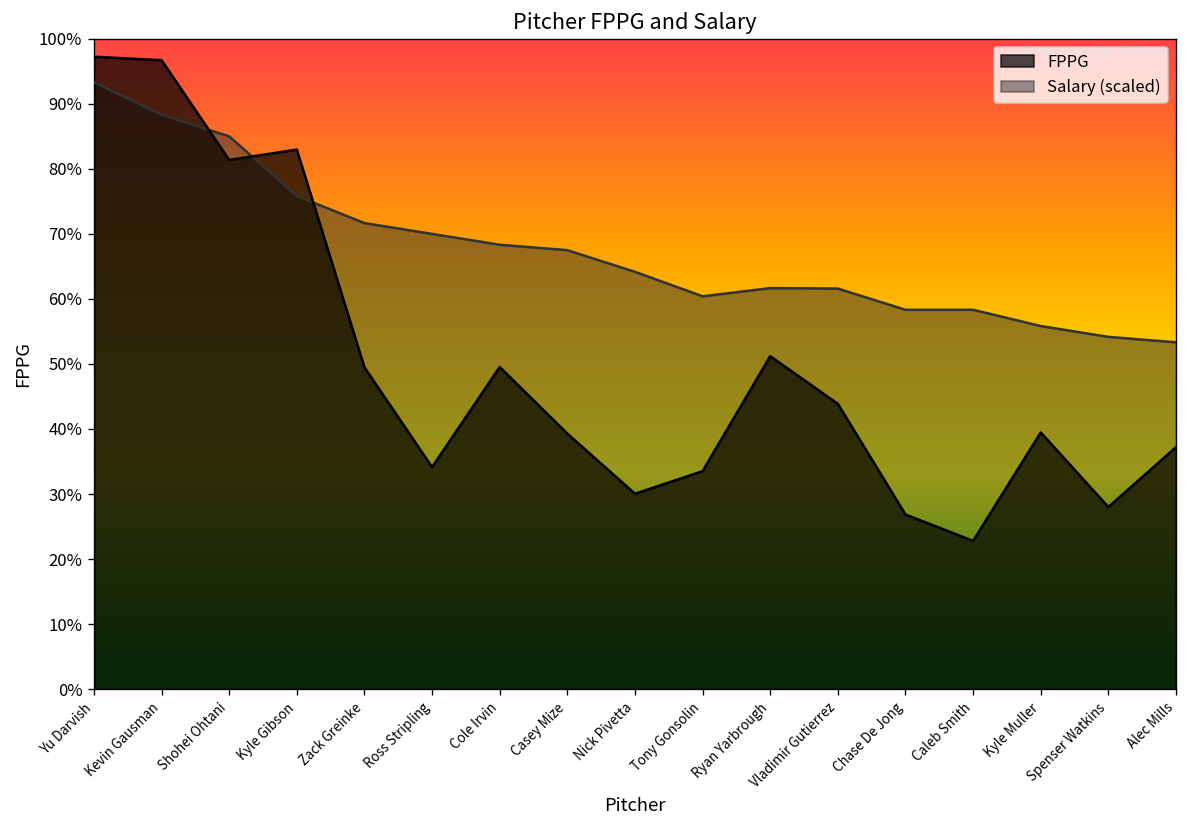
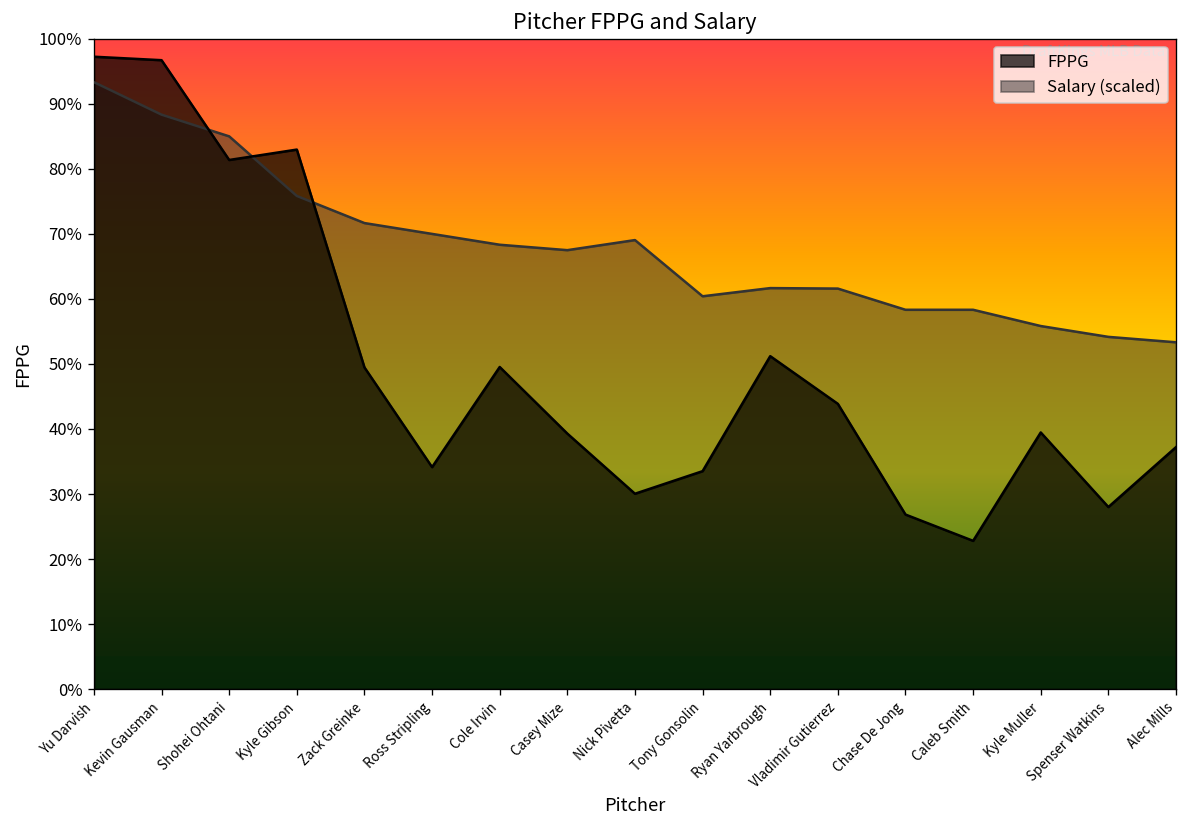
  {
    "FPPG": {
      "Yu Darvish": "97%",
      "Kevin Gausman": "97%",
      "Shohei Ohtani": "81%",
      "Kyle Gibson": "83%",
      "Zack Greinke": "49%",
      "Ross Stripling": "34%",
      "Cole Irvin": "50%",
      "Casey Mize": "39%",
      "Nick Pivetta": "30%",
      "Tony Gonsolin": "34%",
      "Ryan Yarbrough": "51%",
      "Vladimir Gutierrez": "44%",
      "Chase De Jong": "27%",
      "Caleb Smith": "23%",
      "Kyle Muller": "39%",
      "Spenser Watkins": "28%",
      "Alec Mills": "37%"
    },
    "Salary (scaled)": {
      "Yu Darvish": "93%",
      "Kevin Gausman": "88%",
      "Shohei Ohtani": "85%",
      "Kyle Gibson": "76%",
      "Zack Greinke": "72%",
      "Ross Stripling": "70%",
      "Cole Irvin": "68%",
      "Casey Mize": "68%",
-     "Nick Pivetta": "64%",
+     "Nick Pivetta": "69%",
      "Tony Gonsolin": "60%",
      "Ryan Yarbrough": "62%",
      "Vladimir Gutierrez": "62%",
      "Chase De Jong": "58%",
      "Caleb Smith": "58%",
      "Kyle Muller": "56%",
      "Spenser Watkins": "54%",
      "Alec Mills": "53%"
    }
  }
